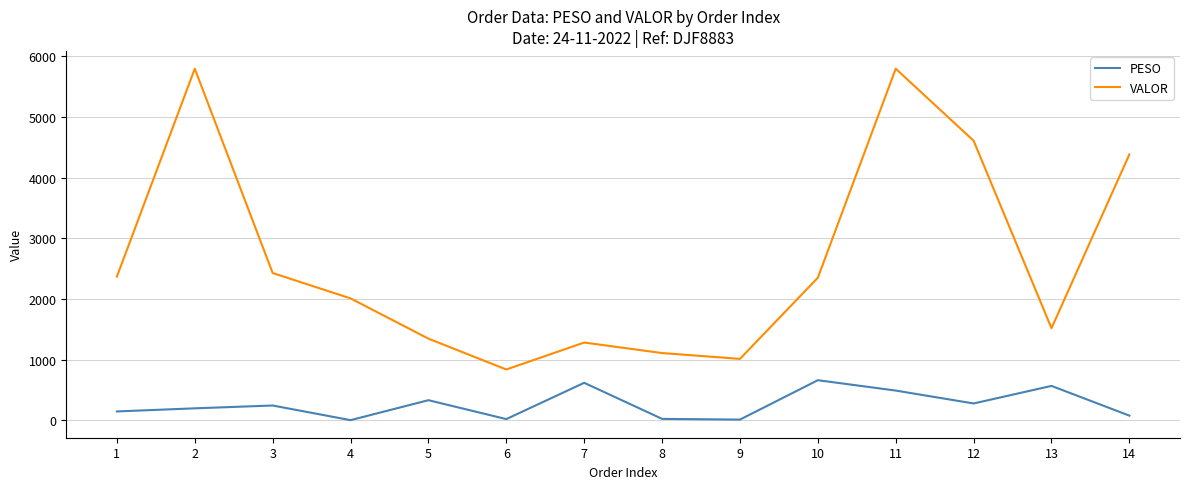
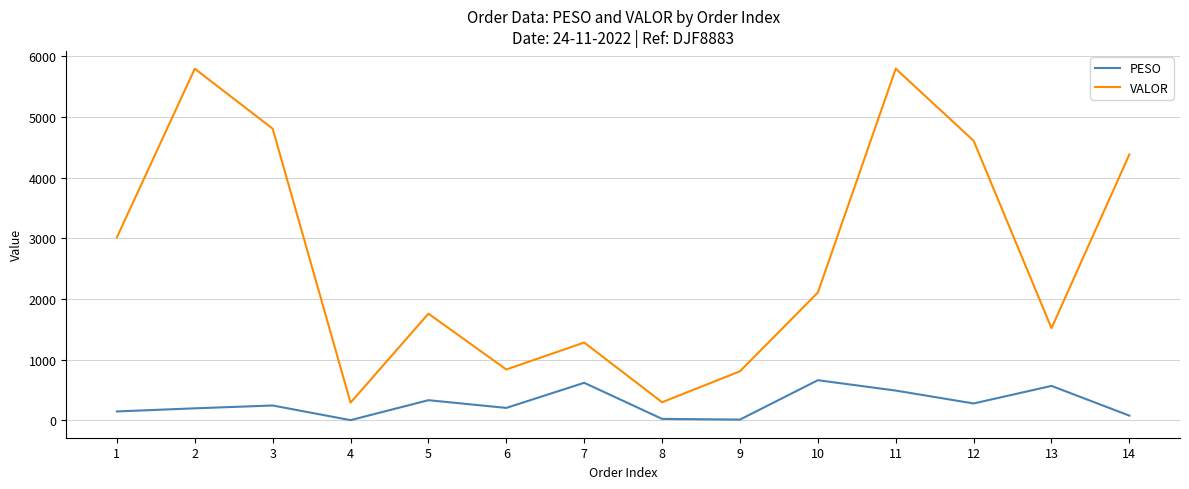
  {
    "PESO": {
      "1": 100,
      "2": 200,
      "3": 200,
      "4": 0,
      "5": 300,
-     "6": 0,
+     "6": 200,
      "7": 600,
      "8": 0,
      "9": 0,
      "10": 700,
      "11": 500,
      "12": 300,
      "13": 600,
      "14": 100
    },
    "VALOR": {
-     "1": 2400,
+     "1": 3000,
      "2": 5800,
-     "3": 2400,
-     "4": 2000,
-     "5": 1300,
+     "3": 4800,
+     "4": 300,
+     "5": 1800,
      "6": 800,
      "7": 1300,
-     "8": 1100,
-     "9": 1000,
-     "10": 2400,
+     "8": 300,
+     "9": 800,
+     "10": 2100,
      "11": 5800,
      "12": 4600,
      "13": 1500,
      "14": 4400
    }
  }
